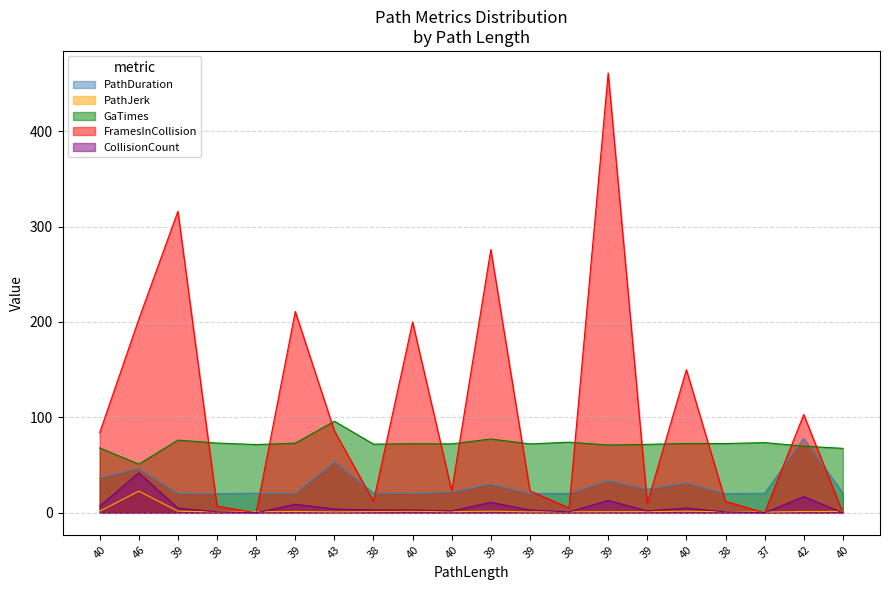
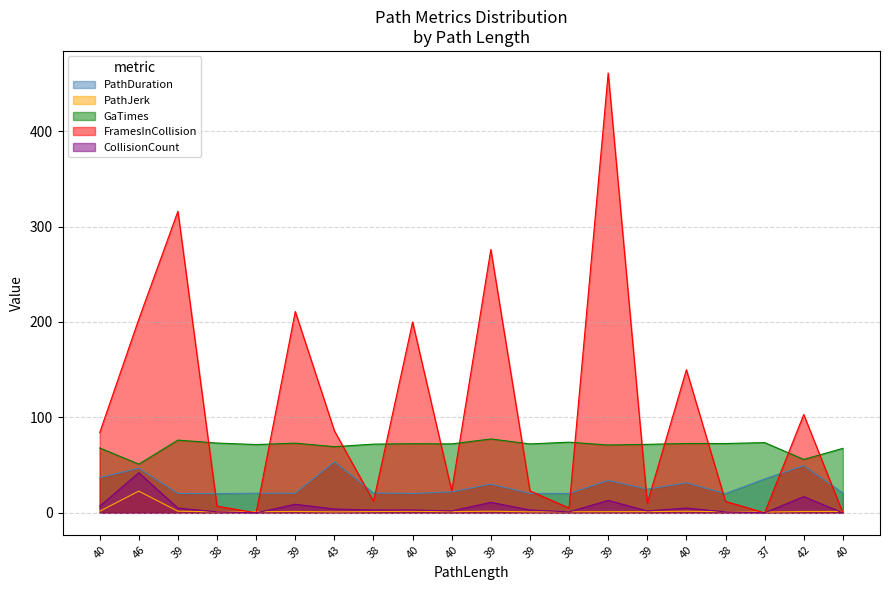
  {
    "PathDuration": {
      "46": 50,
      "43": 50,
-     "37": 20,
-     "42": 80
+     "37": 40,
+     "42": 50
    },
    "PathJerk": {
      "46": 20,
      "43": 0,
      "42": 0
    },
    "GaTimes": {
      "46": 50,
-     "43": 100,
+     "43": 70,
      "37": 70,
-     "42": 70
+     "42": 60
    },
    "FramesInCollision": {
      "46": 200,
      "43": 90,
      "42": 100
    },
    "CollisionCount": {
      "46": 40,
      "43": 0,
      "42": 20
    }
  }
